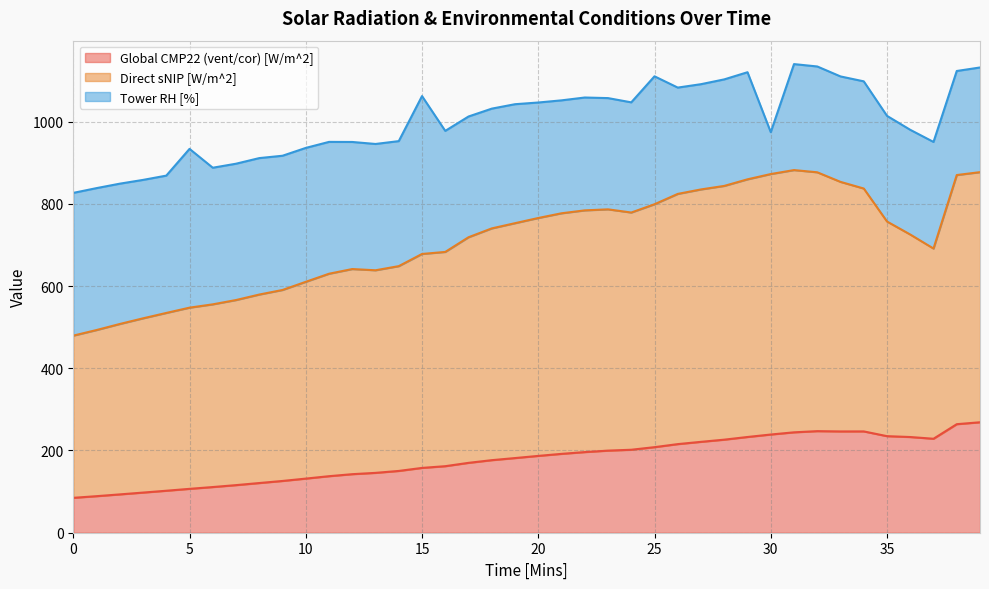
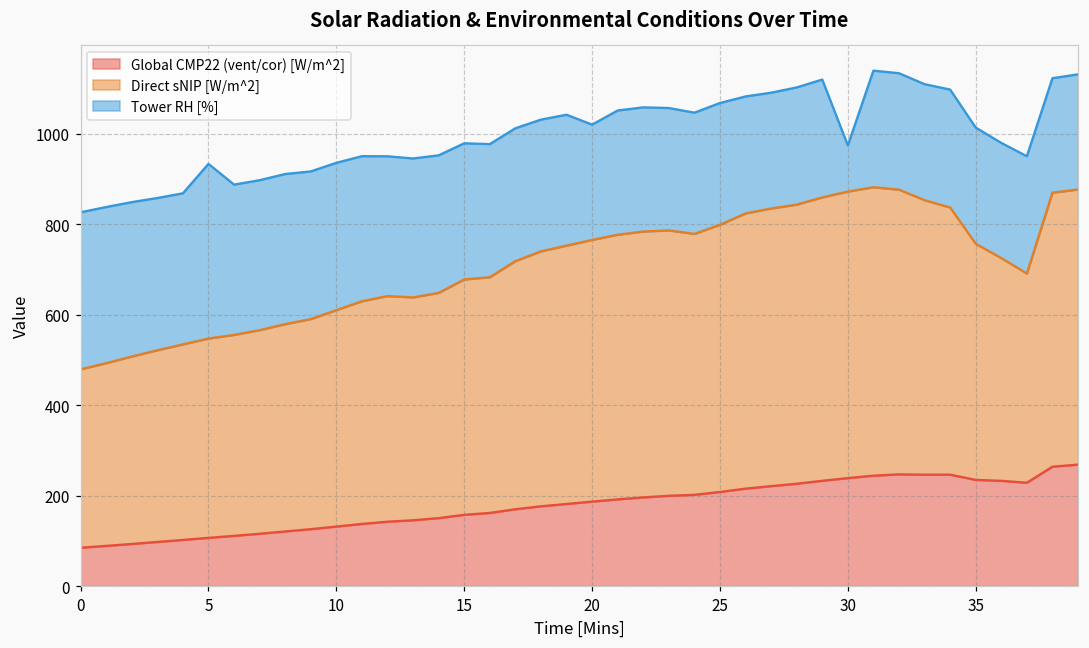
  {
    "Tower RH [%]": {
      "0": 350,
      "5": 390,
      "10": 330,
-     "15": 380,
-     "20": 280,
-     "25": 310,
+     "15": 300,
+     "20": 250,
+     "25": 270,
      "30": 100,
      "35": 260
    }
  }
